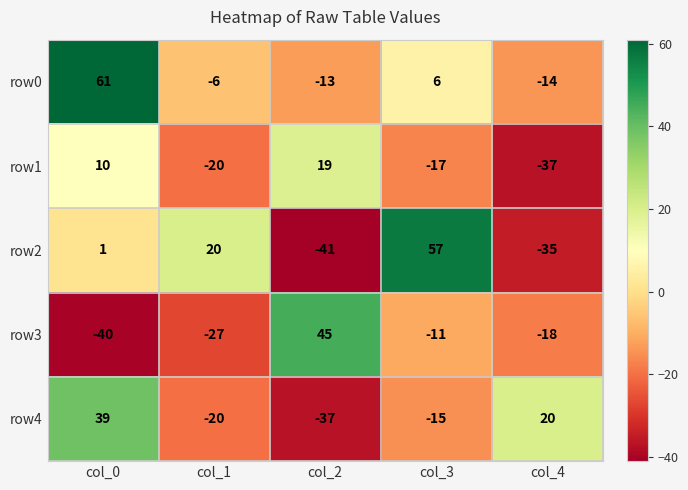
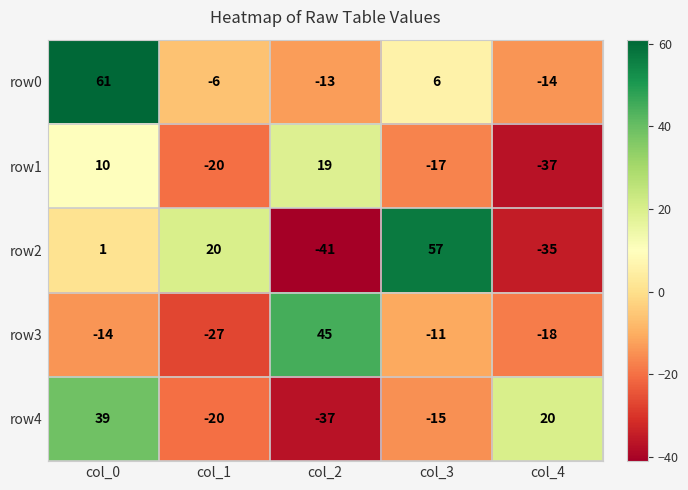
  {
    "row0": {
      "col_0": 61,
      "col_1": -6,
      "col_2": -13,
      "col_3": 6,
      "col_4": -14
    },
    "row1": {
      "col_0": 10,
      "col_1": -20,
      "col_2": 19,
      "col_3": -17,
      "col_4": -37
    },
    "row2": {
      "col_0": 1,
      "col_1": 20,
      "col_2": -41,
      "col_3": 57,
      "col_4": -35
    },
    "row3": {
-     "col_0": -40,
+     "col_0": -14,
      "col_1": -27,
      "col_2": 45,
      "col_3": -11,
      "col_4": -18
    },
    "row4": {
      "col_0": 39,
      "col_1": -20,
      "col_2": -37,
      "col_3": -15,
      "col_4": 20
    }
  }
